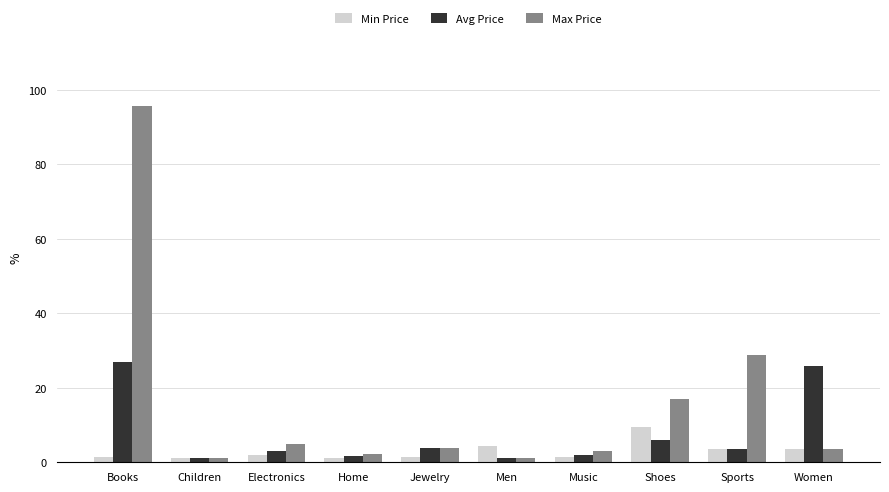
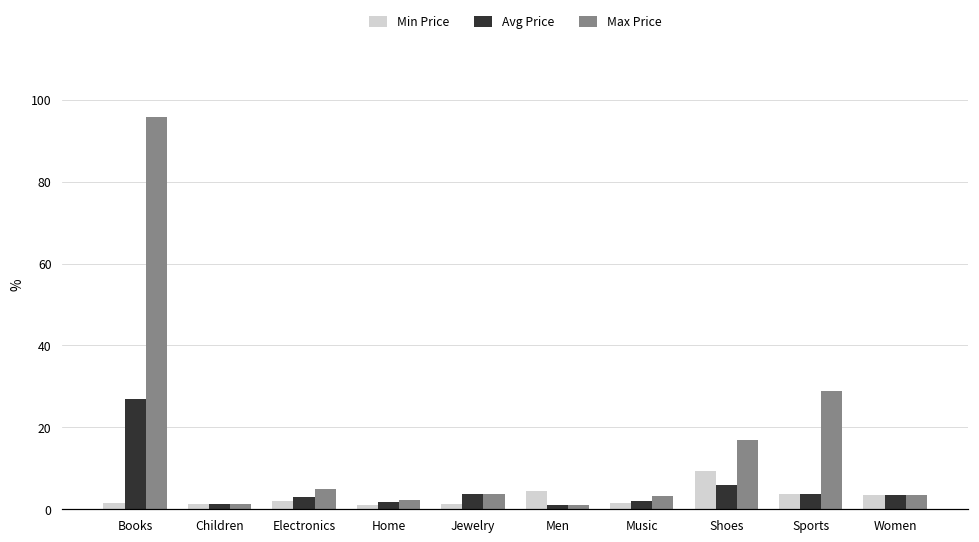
  {
    "Min Price": {
      "Books": 2,
      "Children": 1,
      "Electronics": 2,
      "Home": 1,
      "Jewelry": 1,
      "Men": 4,
      "Music": 2,
      "Shoes": 9,
      "Sports": 4,
      "Women": 4
    },
    "Avg Price": {
      "Books": 27,
      "Children": 1,
      "Electronics": 3,
      "Home": 2,
      "Jewelry": 4,
      "Men": 1,
      "Music": 2,
      "Shoes": 6,
      "Sports": 4,
-     "Women": 26
+     "Women": 4
    },
    "Max Price": {
      "Books": 96,
      "Children": 1,
      "Electronics": 5,
      "Home": 2,
      "Jewelry": 4,
      "Men": 1,
      "Music": 3,
      "Shoes": 17,
      "Sports": 29,
      "Women": 4
    }
  }
